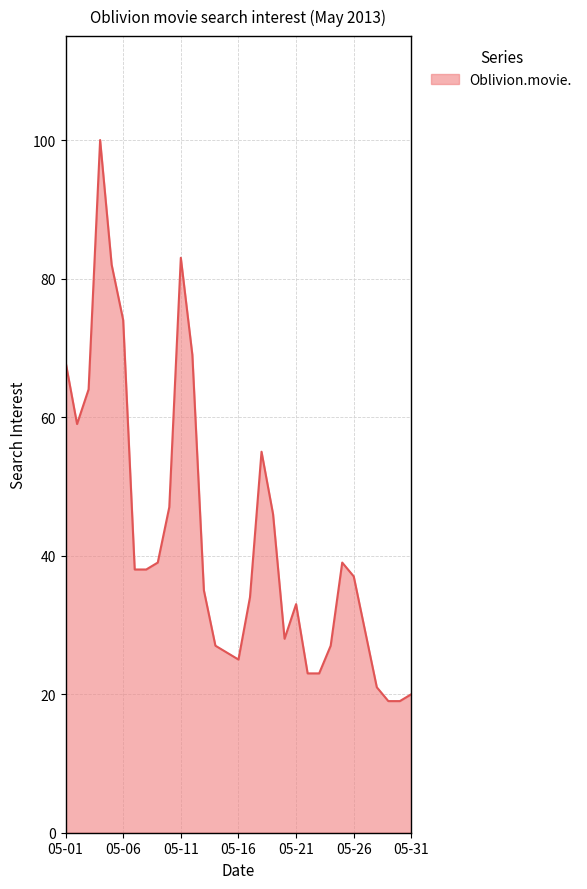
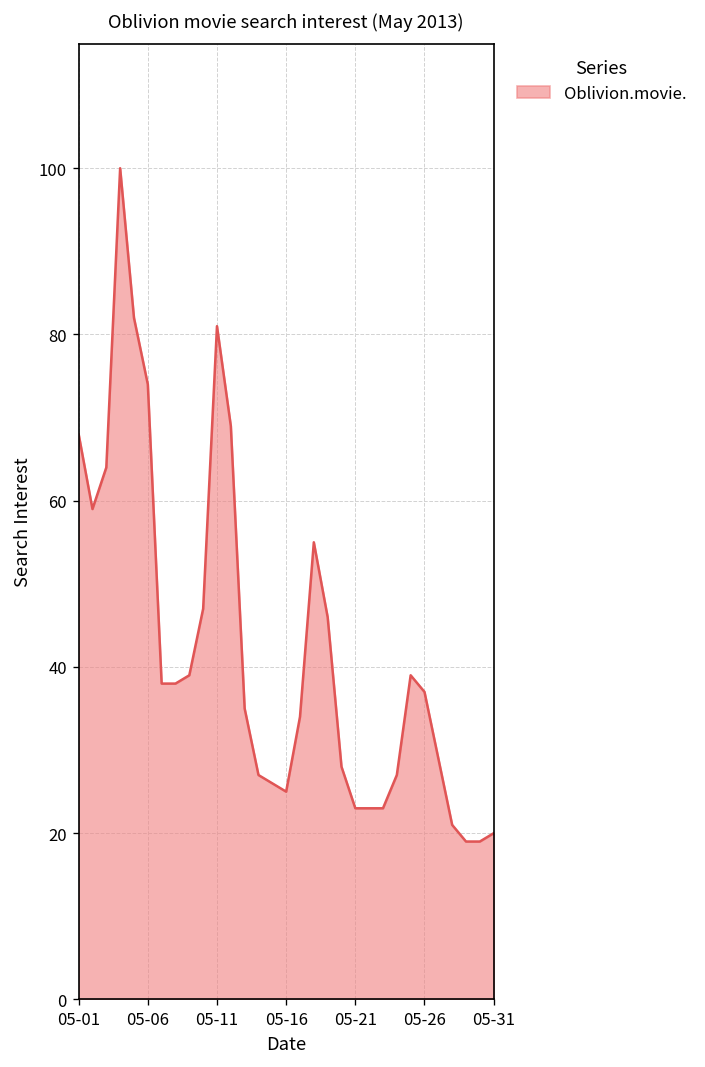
  {
    "05-01": 68,
    "05-06": 74,
-   "05-11": 83,
+   "05-11": 81,
    "05-16": 25,
-   "05-21": 33,
+   "05-21": 23,
    "05-26": 37,
    "05-31": 20
  }
